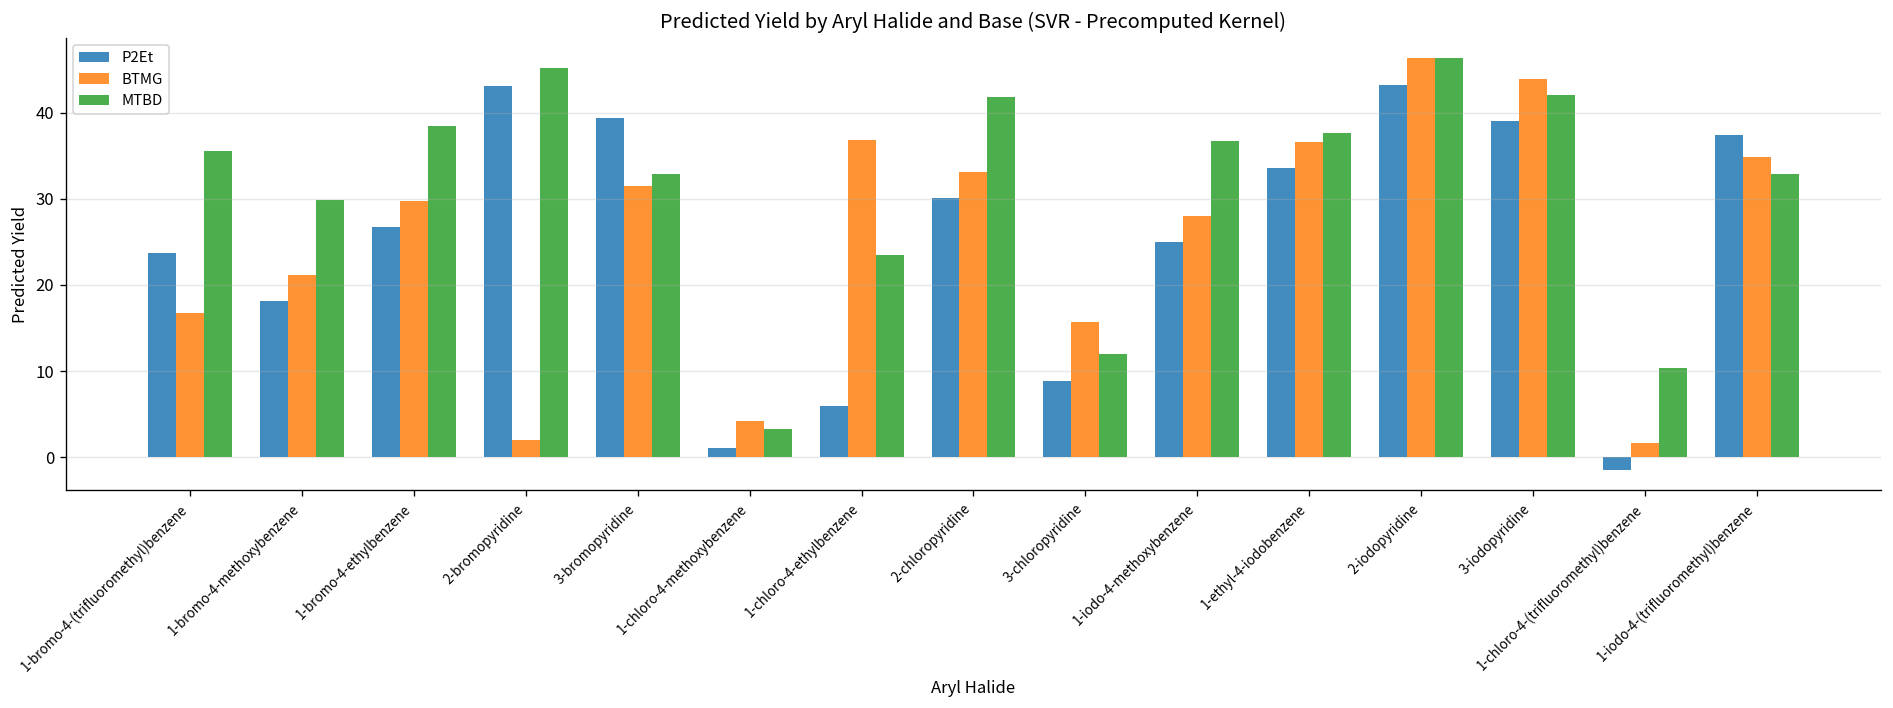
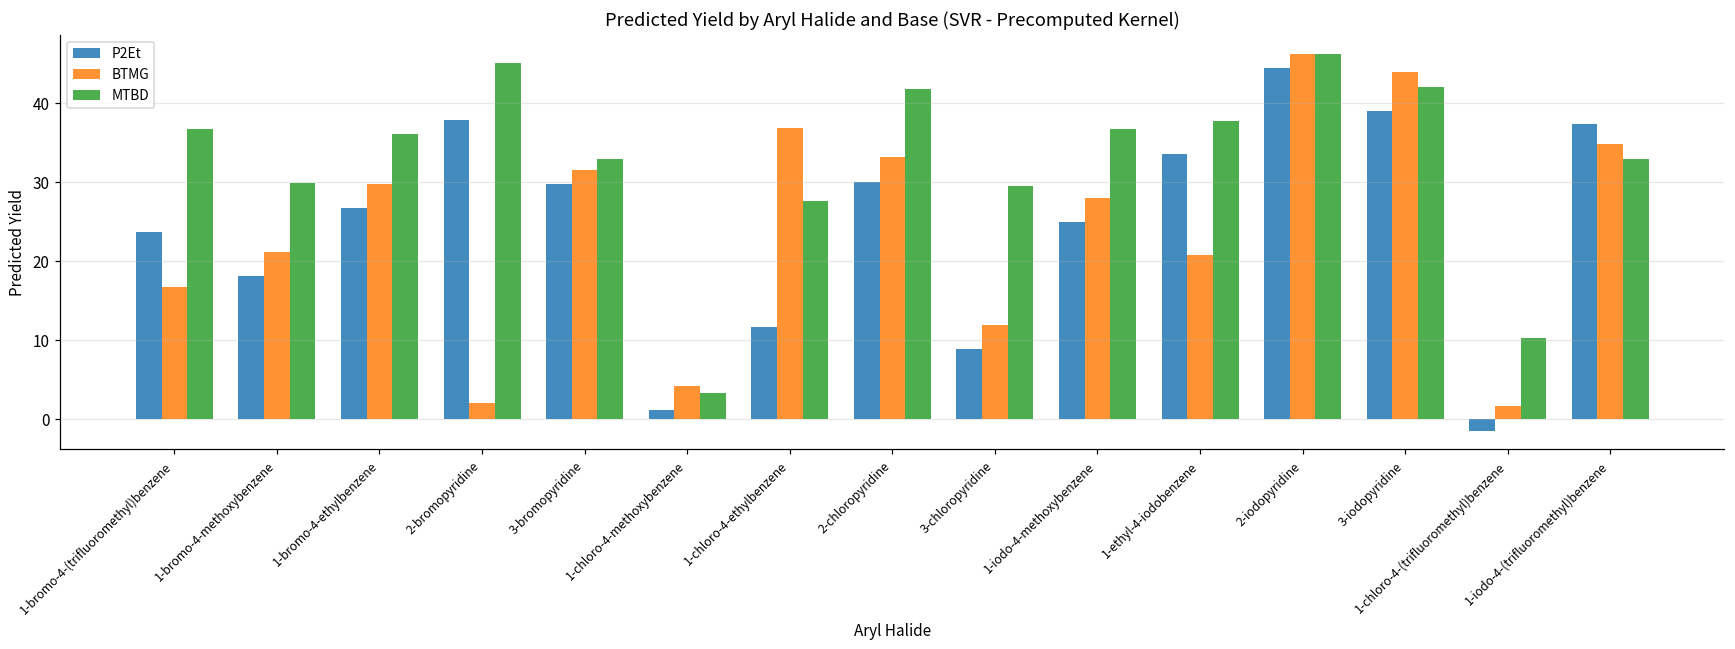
  {
    "P2Et": {
      "1-bromo-4-(trifluoromethyl)benzene": 24,
      "1-bromo-4-methoxybenzene": 18,
      "1-bromo-4-ethylbenzene": 27,
-     "2-bromopyridine": 43,
-     "3-bromopyridine": 39,
+     "2-bromopyridine": 38,
+     "3-bromopyridine": 30,
      "1-chloro-4-methoxybenzene": 1,
-     "1-chloro-4-ethylbenzene": 6,
+     "1-chloro-4-ethylbenzene": 12,
      "2-chloropyridine": 30,
      "3-chloropyridine": 9,
      "1-iodo-4-methoxybenzene": 25,
      "1-ethyl-4-iodobenzene": 34,
-     "2-iodopyridine": 43,
+     "2-iodopyridine": 45,
      "3-iodopyridine": 39,
      "1-chloro-4-(trifluoromethyl)benzene": -1,
      "1-iodo-4-(trifluoromethyl)benzene": 37
    },
    "BTMG": {
      "1-bromo-4-(trifluoromethyl)benzene": 17,
      "1-bromo-4-methoxybenzene": 21,
      "1-bromo-4-ethylbenzene": 30,
      "2-bromopyridine": 2,
      "3-bromopyridine": 32,
      "1-chloro-4-methoxybenzene": 4,
      "1-chloro-4-ethylbenzene": 37,
      "2-chloropyridine": 33,
-     "3-chloropyridine": 16,
+     "3-chloropyridine": 12,
      "1-iodo-4-methoxybenzene": 28,
-     "1-ethyl-4-iodobenzene": 37,
+     "1-ethyl-4-iodobenzene": 21,
      "2-iodopyridine": 46,
      "3-iodopyridine": 44,
      "1-chloro-4-(trifluoromethyl)benzene": 2,
      "1-iodo-4-(trifluoromethyl)benzene": 35
    },
    "MTBD": {
-     "1-bromo-4-(trifluoromethyl)benzene": 36,
+     "1-bromo-4-(trifluoromethyl)benzene": 37,
      "1-bromo-4-methoxybenzene": 30,
-     "1-bromo-4-ethylbenzene": 39,
+     "1-bromo-4-ethylbenzene": 36,
      "2-bromopyridine": 45,
      "3-bromopyridine": 33,
      "1-chloro-4-methoxybenzene": 3,
-     "1-chloro-4-ethylbenzene": 23,
+     "1-chloro-4-ethylbenzene": 28,
      "2-chloropyridine": 42,
-     "3-chloropyridine": 12,
+     "3-chloropyridine": 29,
      "1-iodo-4-methoxybenzene": 37,
      "1-ethyl-4-iodobenzene": 38,
      "2-iodopyridine": 46,
      "3-iodopyridine": 42,
      "1-chloro-4-(trifluoromethyl)benzene": 10,
      "1-iodo-4-(trifluoromethyl)benzene": 33
    }
  }
